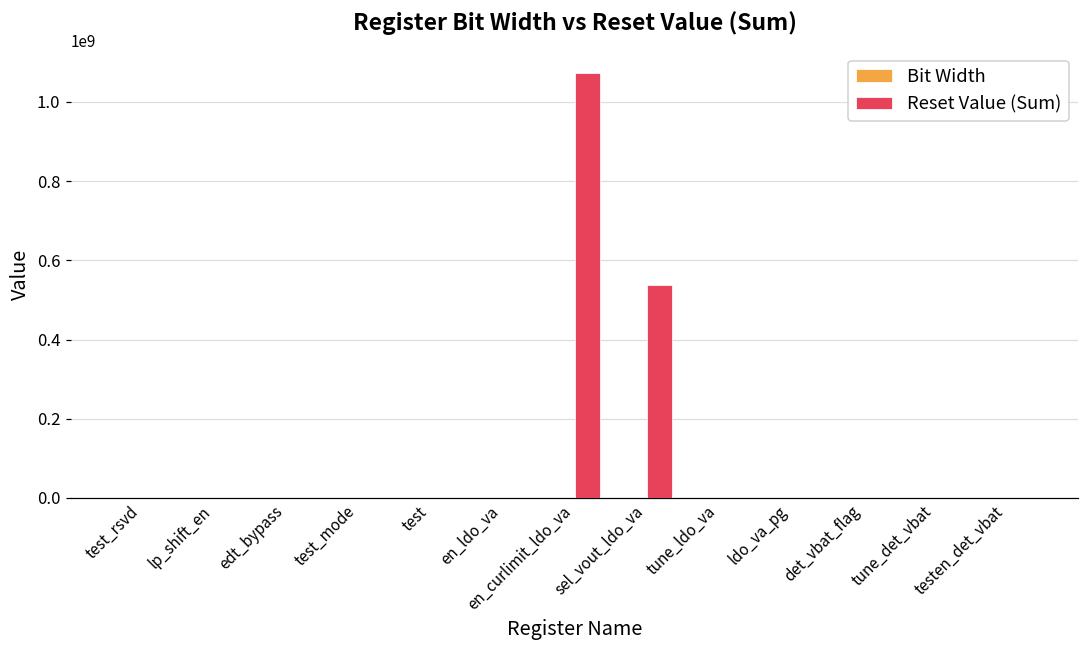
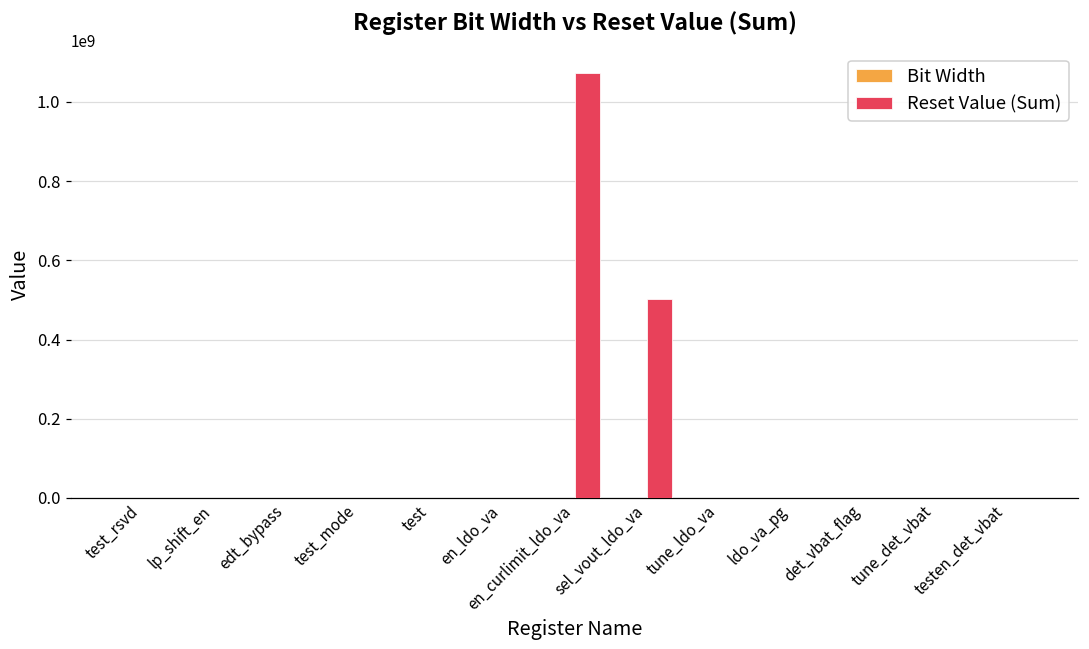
  {
    "Reset Value (Sum)": {
      "test_rsvd": 0,
      "edt_bypass": 0,
      "test_mode": 0,
      "test": 0,
      "en_ldo_va": 0,
      "en_curlimit_ldo_va": 1070000000,
-     "sel_vout_ldo_va": 540000000,
+     "sel_vout_ldo_va": 500000000,
      "tune_ldo_va": 0,
      "ldo_va_pg": 0,
      "det_vbat_flag": 0,
      "tune_det_vbat": 0,
      "testen_det_vbat": 0
    }
  }
